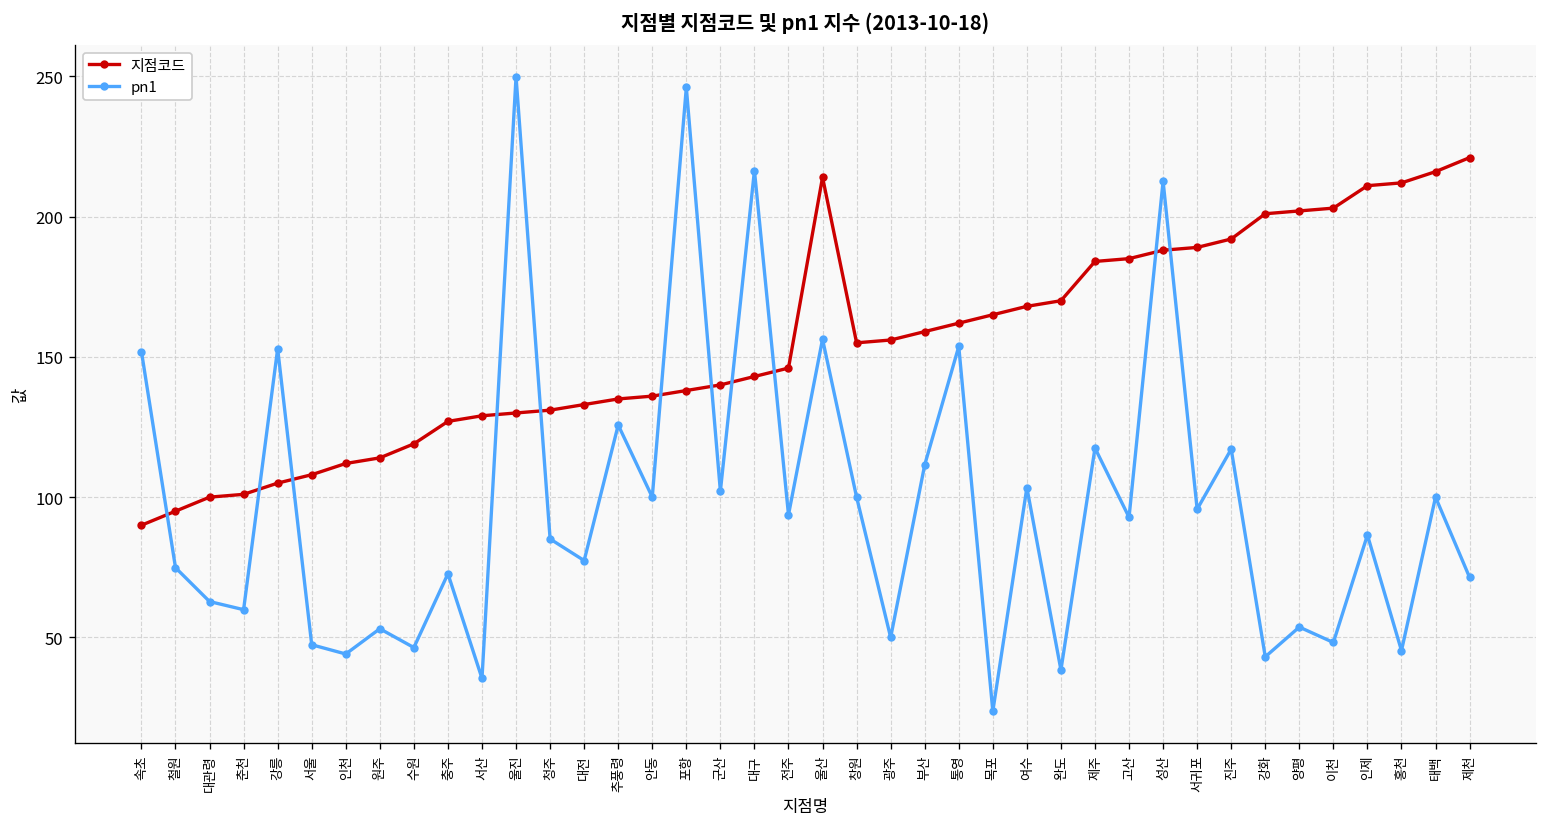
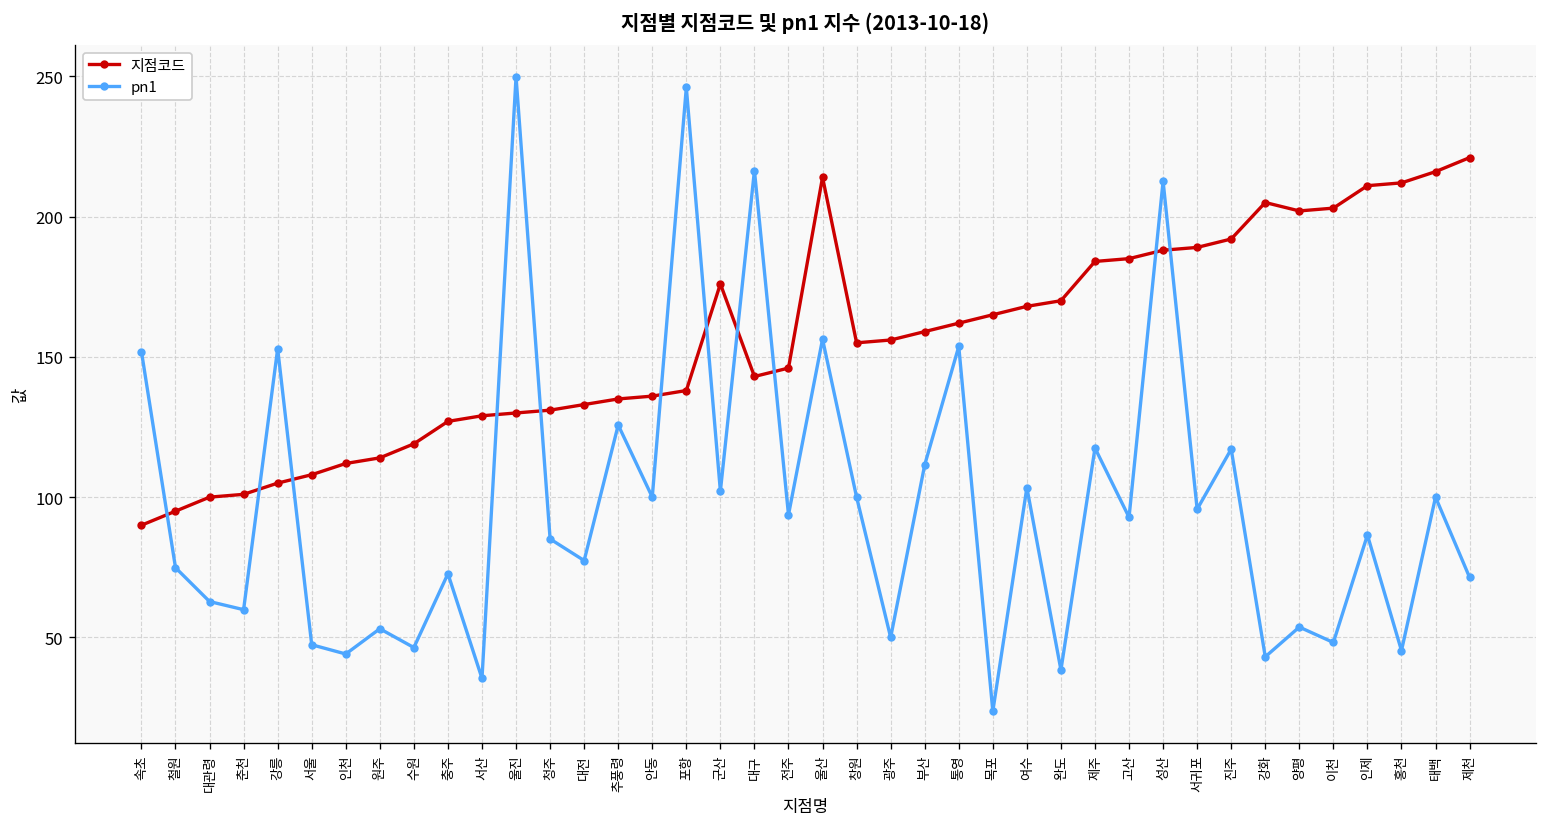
  {
    "지점코드": {
      "속초": 90,
      "철원": 95,
      "대관령": 100,
      "춘천": 101,
      "강릉": 105,
      "서울": 108,
      "인천": 112,
      "원주": 114,
      "수원": 119,
      "충주": 127,
      "서산": 129,
      "울진": 130,
      "청주": 131,
      "대전": 133,
      "추풍령": 135,
      "안동": 136,
      "포항": 138,
-     "군산": 140,
+     "군산": 176,
      "대구": 143,
      "전주": 146,
      "울산": 214,
      "창원": 155,
      "광주": 156,
      "부산": 159,
      "통영": 162,
      "목포": 165,
      "여수": 168,
      "완도": 170,
      "제주": 184,
      "고산": 185,
      "성산": 188,
      "서귀포": 189,
      "진주": 192,
-     "강화": 201,
+     "강화": 205,
      "양평": 202,
      "이천": 203,
      "인제": 211,
      "홍천": 212,
      "태백": 216,
      "제천": 221
    },
    "pn1": {
      "속초": 152,
      "철원": 75,
      "대관령": 63,
      "춘천": 60,
      "강릉": 153,
      "서울": 47,
      "인천": 44,
      "원주": 53,
      "수원": 46,
      "충주": 73,
      "서산": 35,
      "울진": 250,
      "청주": 85,
      "대전": 77,
      "추풍령": 126,
      "안동": 100,
      "포항": 246,
      "군산": 102,
      "대구": 216,
      "전주": 94,
      "울산": 156,
      "창원": 100,
      "광주": 50,
      "부산": 112,
      "통영": 154,
      "목포": 24,
      "여수": 103,
      "완도": 38,
      "제주": 118,
      "고산": 93,
      "성산": 213,
      "서귀포": 96,
      "진주": 117,
      "강화": 43,
      "양평": 54,
      "이천": 48,
      "인제": 87,
      "홍천": 45,
      "태백": 100,
      "제천": 71
    }
  }
